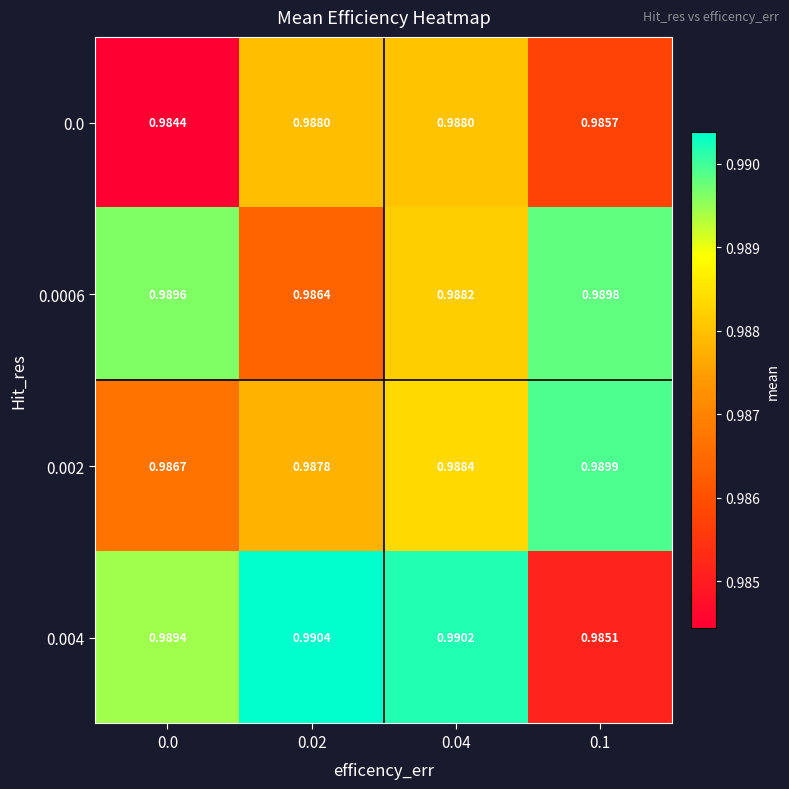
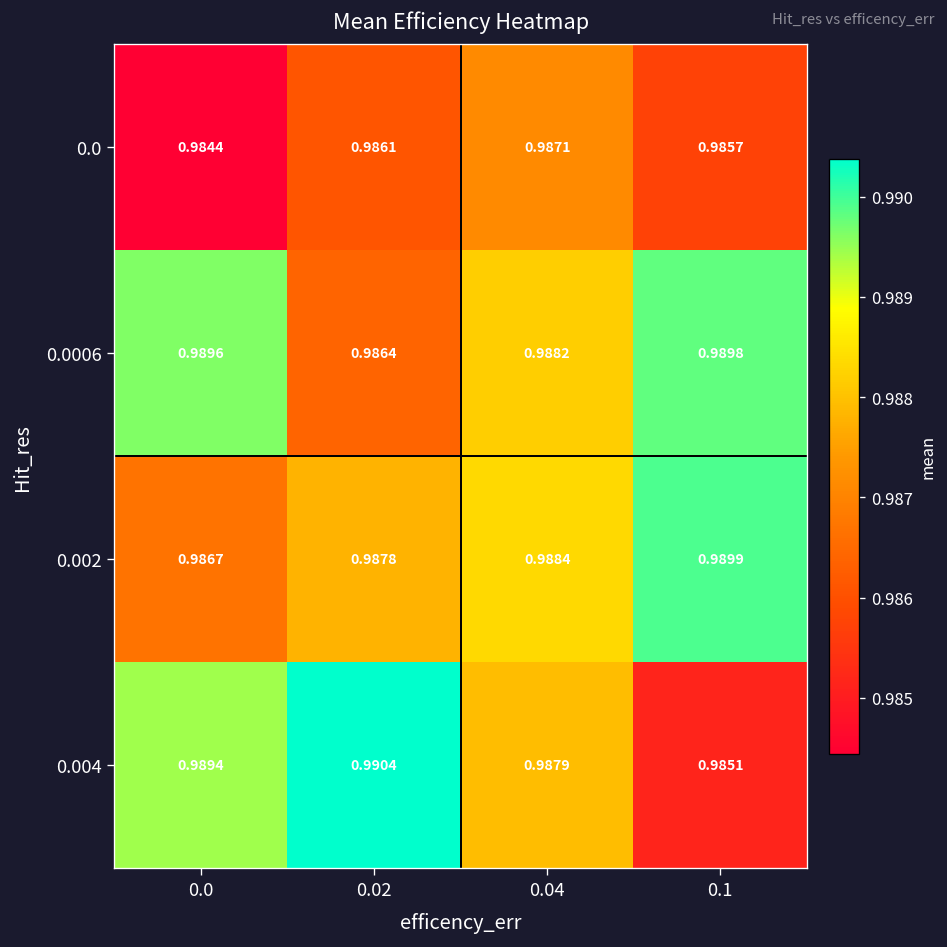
  {
    "0.0": {
      "0.0": 0.9844,
-     "0.02": 0.9880,
-     "0.04": 0.9880,
+     "0.02": 0.9861,
+     "0.04": 0.9871,
      "0.1": 0.9857
    },
    "0.0006": {
      "0.0": 0.9896,
      "0.02": 0.9864,
      "0.04": 0.9882,
      "0.1": 0.9898
    },
    "0.002": {
      "0.0": 0.9867,
      "0.02": 0.9878,
      "0.04": 0.9884,
      "0.1": 0.9899
    },
    "0.004": {
      "0.0": 0.9894,
      "0.02": 0.9904,
-     "0.04": 0.9902,
+     "0.04": 0.9879,
      "0.1": 0.9851
    }
  }
